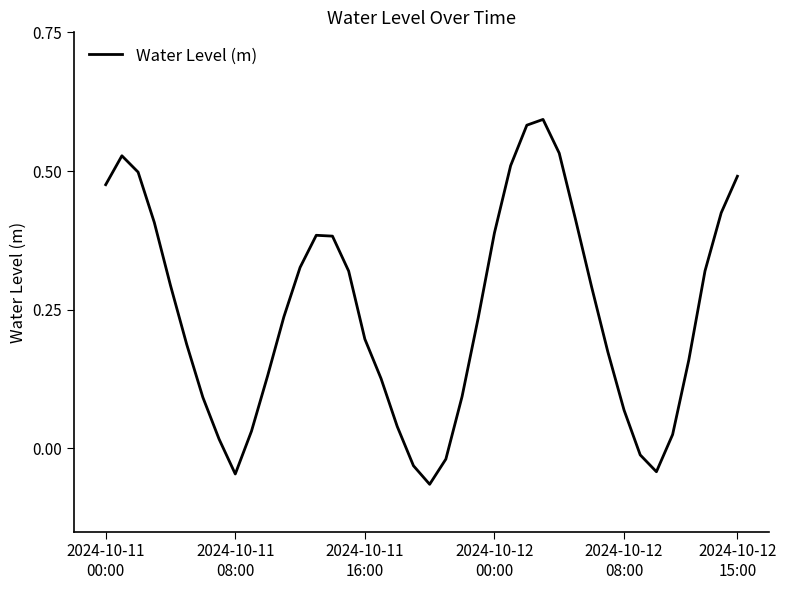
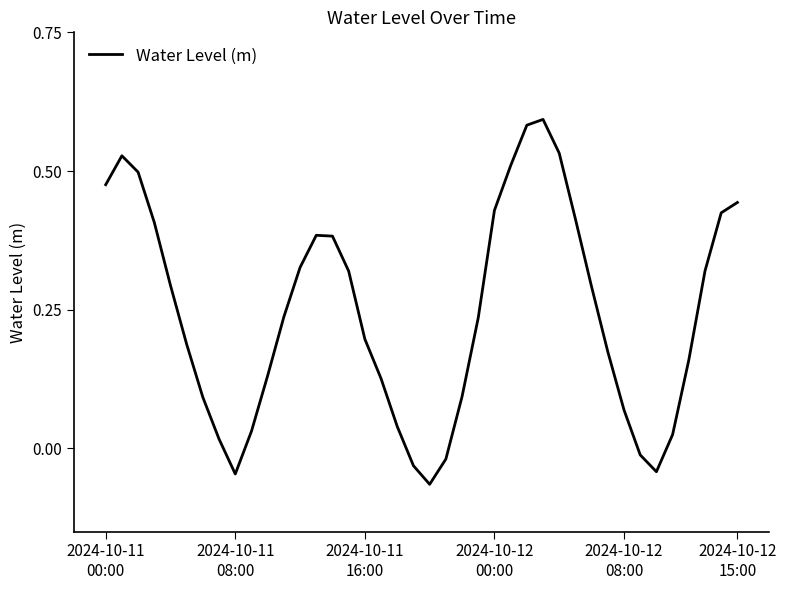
  {
    "2024-10-11 00:00": 0.48,
    "2024-10-11 08:00": -0.05,
    "2024-10-11 16:00": 0.20,
-   "2024-10-12 00:00": 0.39,
+   "2024-10-12 00:00": 0.43,
    "2024-10-12 08:00": 0.07,
-   "2024-10-12 15:00": 0.49
+   "2024-10-12 15:00": 0.44
  }
